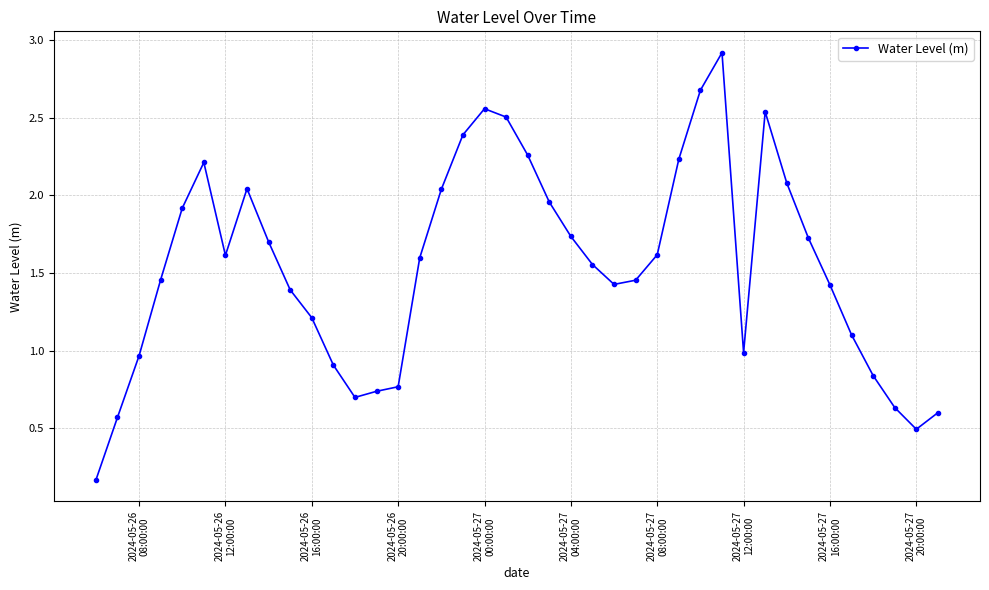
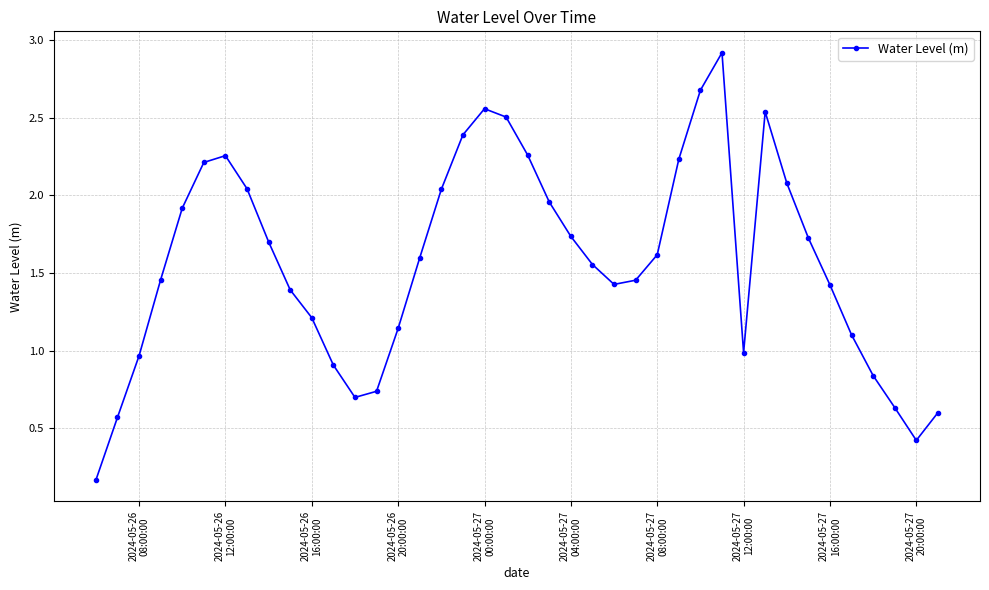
  {
    "2024-05-26 08:00:00": 0.97,
-   "2024-05-26 12:00:00": 1.61,
+   "2024-05-26 12:00:00": 2.26,
    "2024-05-26 16:00:00": 1.21,
-   "2024-05-26 20:00:00": 0.77,
+   "2024-05-26 20:00:00": 1.14,
    "2024-05-27 00:00:00": 2.56,
    "2024-05-27 04:00:00": 1.74,
    "2024-05-27 08:00:00": 1.62,
    "2024-05-27 12:00:00": 0.99,
    "2024-05-27 16:00:00": 1.42,
-   "2024-05-27 20:00:00": 0.49
+   "2024-05-27 20:00:00": 0.42
  }
